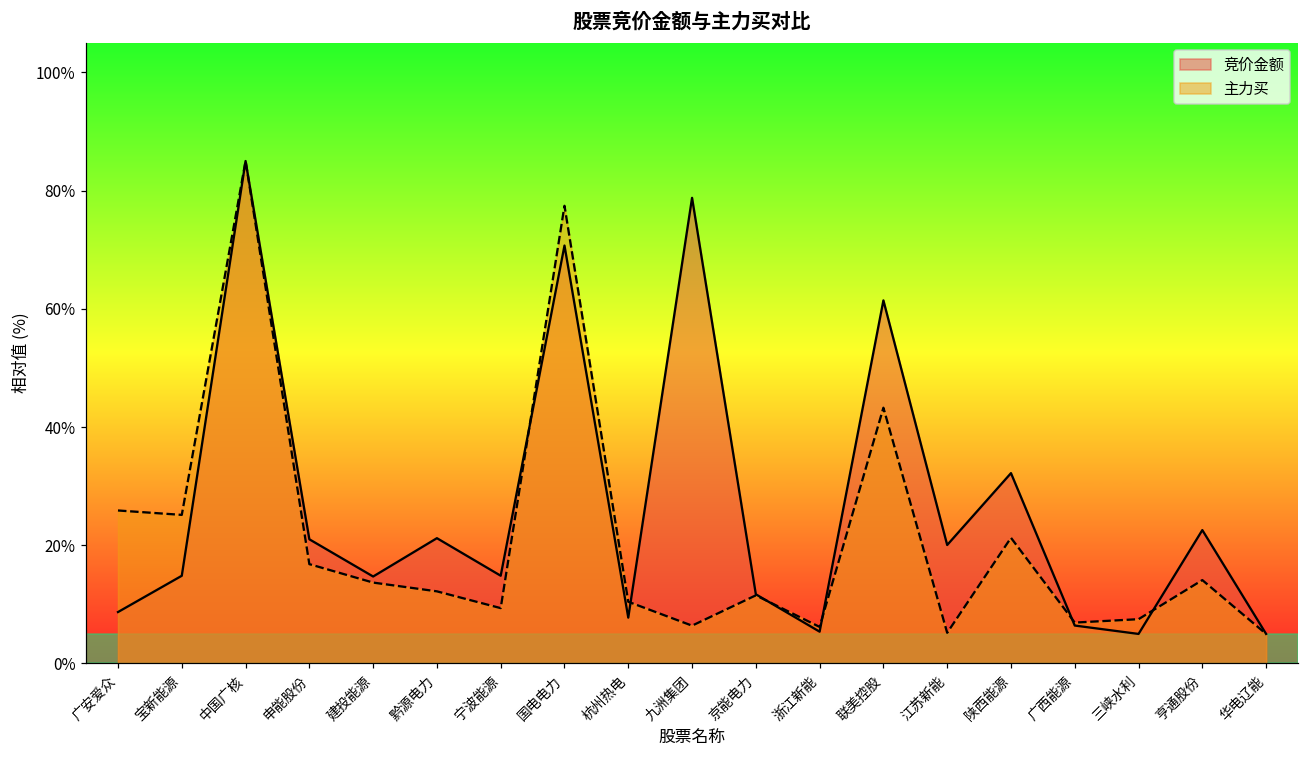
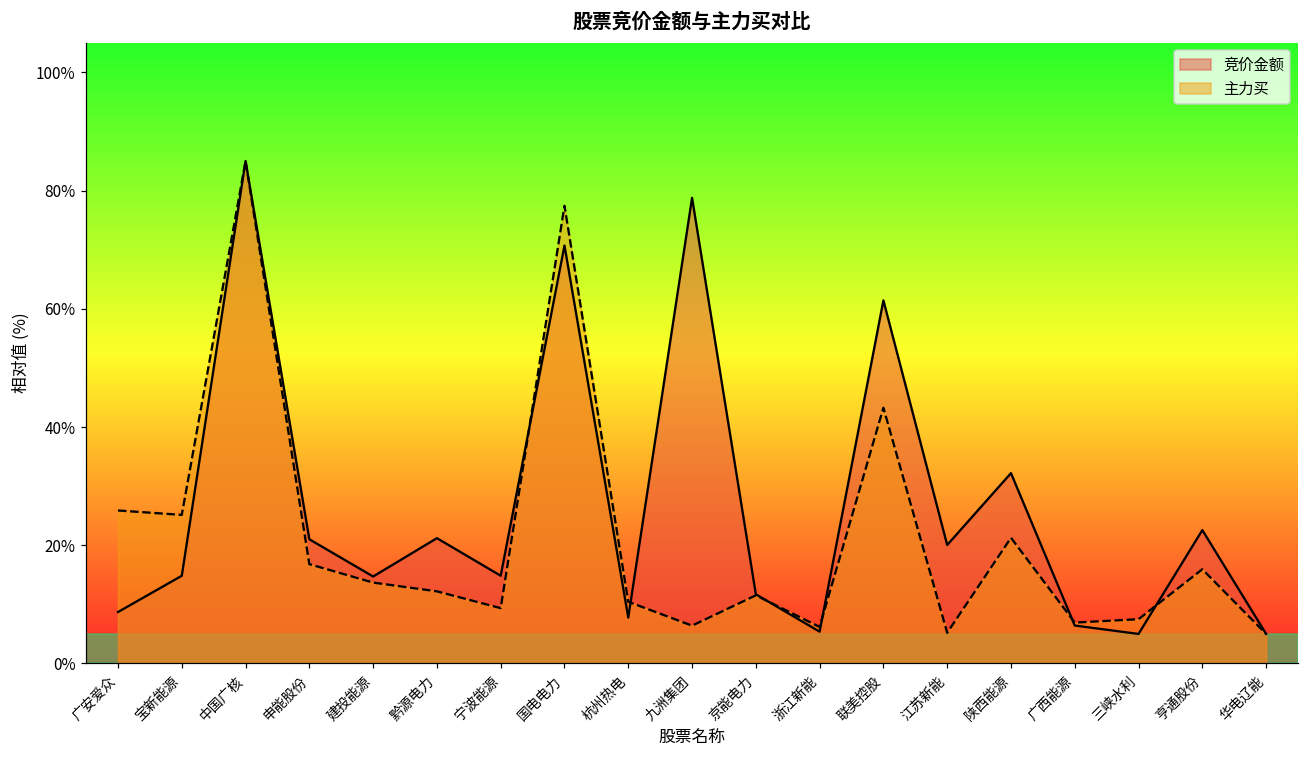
  {
    "竞价金额": {
      "广安爱众": "9%",
      "宝新能源": "15%",
      "申能股份": "21%",
      "建投能源": "15%",
      "黔源电力": "21%",
      "宁波能源": "15%",
      "国电电力": "71%",
      "杭州热电": "8%",
      "九洲集团": "79%",
      "浙江新能": "5%",
      "联美控股": "61%",
      "江苏新能": "20%",
      "陕西能源": "32%",
      "广西能源": "6%",
      "亨通股份": "23%"
    },
    "主力买": {
      "广安爱众": "26%",
      "宝新能源": "25%",
      "申能股份": "17%",
      "建投能源": "14%",
      "黔源电力": "12%",
      "宁波能源": "9%",
      "国电电力": "77%",
      "杭州热电": "10%",
      "九洲集团": "6%",
      "浙江新能": "6%",
      "联美控股": "43%",
      "江苏新能": "5%",
      "陕西能源": "21%",
      "广西能源": "7%",
      "三峡水利": "7%",
-     "亨通股份": "14%"
+     "亨通股份": "16%"
    }
  }
